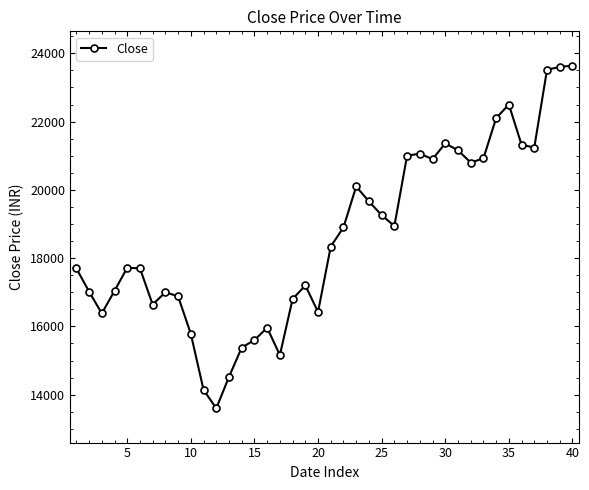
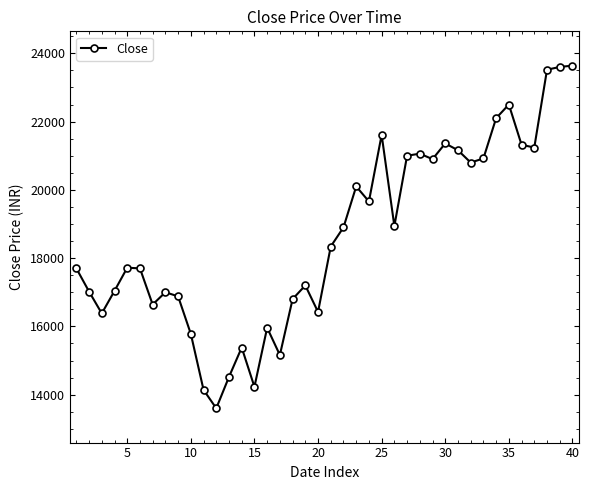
  {
    "5": 17700,
    "10": 15800,
-   "15": 15600,
+   "15": 14200,
    "20": 16400,
-   "25": 19300,
+   "25": 21600,
    "30": 21400,
    "35": 22500,
    "40": 23600
  }
